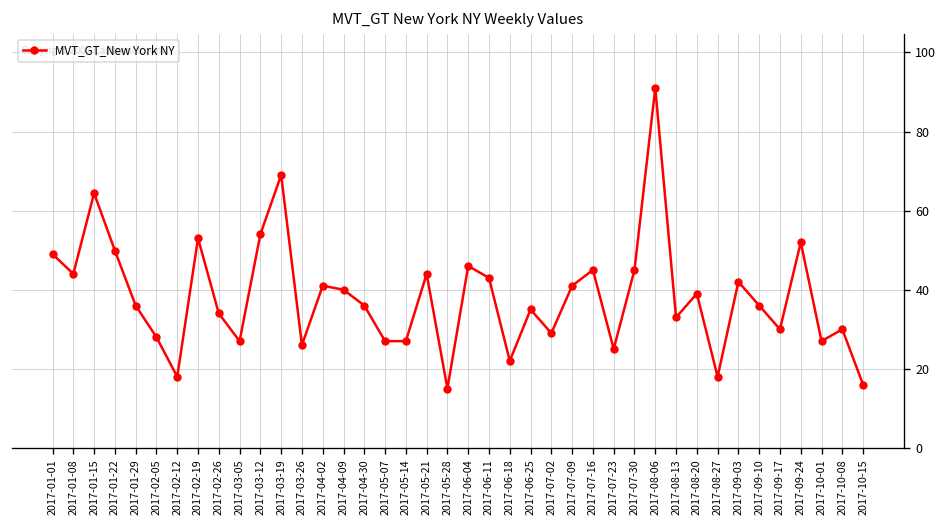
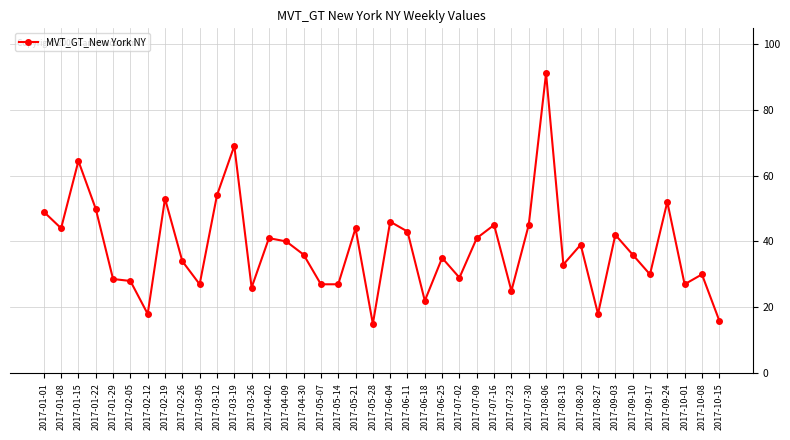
  {
    "2017-01-01": 49,
    "2017-01-08": 44,
    "2017-01-15": 64,
    "2017-01-22": 50,
-   "2017-01-29": 36,
+   "2017-01-29": 29,
    "2017-02-05": 28,
    "2017-02-12": 18,
    "2017-02-19": 53,
    "2017-02-26": 34,
    "2017-03-05": 27,
    "2017-03-12": 54,
    "2017-03-19": 69,
    "2017-03-26": 26,
    "2017-04-02": 41,
    "2017-04-09": 40,
    "2017-04-30": 36,
    "2017-05-07": 27,
    "2017-05-14": 27,
    "2017-05-21": 44,
    "2017-05-28": 15,
    "2017-06-04": 46,
    "2017-06-11": 43,
    "2017-06-18": 22,
    "2017-06-25": 35,
    "2017-07-02": 29,
    "2017-07-09": 41,
    "2017-07-16": 45,
    "2017-07-23": 25,
    "2017-07-30": 45,
    "2017-08-06": 91,
    "2017-08-13": 33,
    "2017-08-20": 39,
    "2017-08-27": 18,
    "2017-09-03": 42,
    "2017-09-10": 36,
    "2017-09-17": 30,
    "2017-09-24": 52,
    "2017-10-01": 27,
    "2017-10-08": 30,
    "2017-10-15": 16
  }
